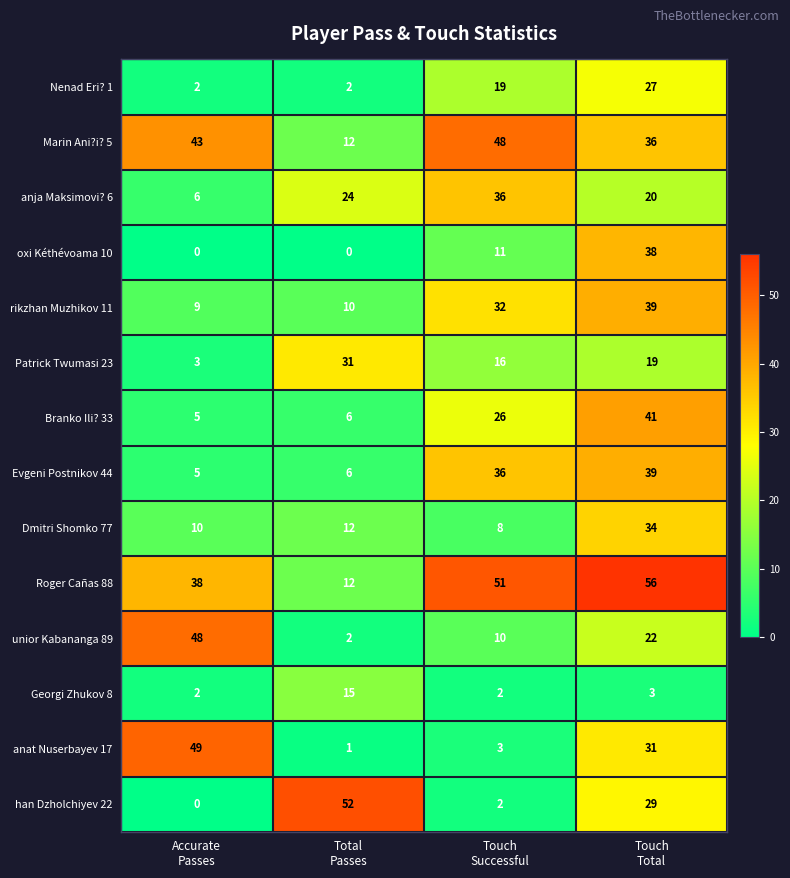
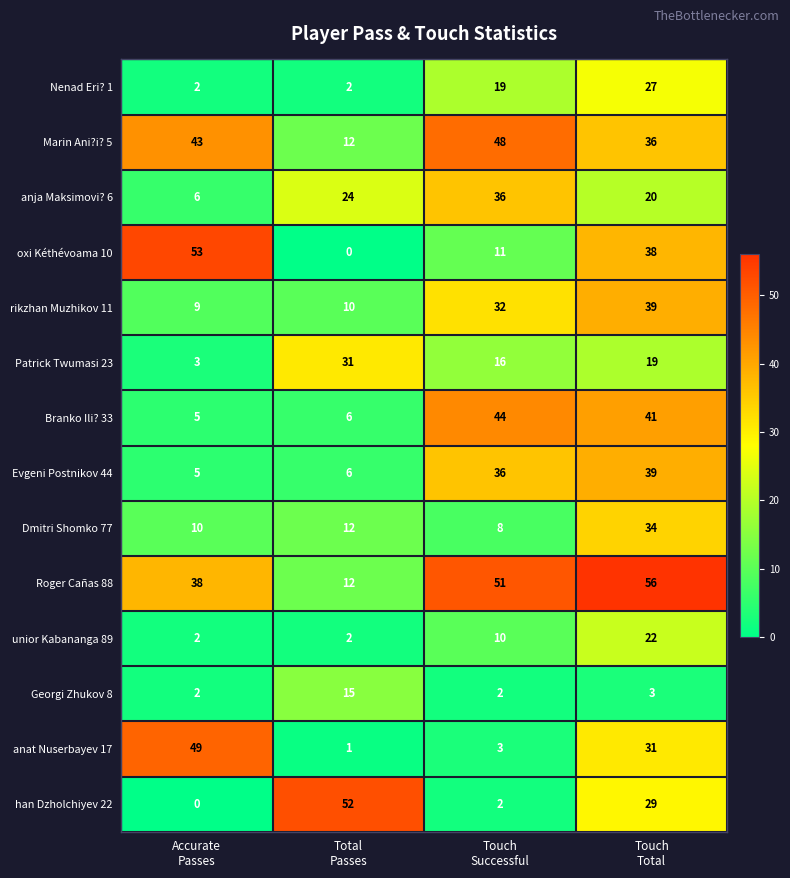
  {
    "Nenad Eri? 1": {
      "Accurate Passes": 2,
      "Total Passes": 2,
      "Touch Successful": 19,
      "Touch Total": 27
    },
    "Marin Ani?i? 5": {
      "Accurate Passes": 43,
      "Total Passes": 12,
      "Touch Successful": 48,
      "Touch Total": 36
    },
    "anja Maksimovi? 6": {
      "Accurate Passes": 6,
      "Total Passes": 24,
      "Touch Successful": 36,
      "Touch Total": 20
    },
    "oxi Kéthévoama 10": {
-     "Accurate Passes": 0,
+     "Accurate Passes": 53,
      "Total Passes": 0,
      "Touch Successful": 11,
      "Touch Total": 38
    },
    "rikzhan Muzhikov 11": {
      "Accurate Passes": 9,
      "Total Passes": 10,
      "Touch Successful": 32,
      "Touch Total": 39
    },
    "Patrick Twumasi 23": {
      "Accurate Passes": 3,
      "Total Passes": 31,
      "Touch Successful": 16,
      "Touch Total": 19
    },
    "Branko Ili? 33": {
      "Accurate Passes": 5,
      "Total Passes": 6,
-     "Touch Successful": 26,
+     "Touch Successful": 44,
      "Touch Total": 41
    },
    "Evgeni Postnikov 44": {
      "Accurate Passes": 5,
      "Total Passes": 6,
      "Touch Successful": 36,
      "Touch Total": 39
    },
    "Dmitri Shomko 77": {
      "Accurate Passes": 10,
      "Total Passes": 12,
      "Touch Successful": 8,
      "Touch Total": 34
    },
    "Roger Cañas 88": {
      "Accurate Passes": 38,
      "Total Passes": 12,
      "Touch Successful": 51,
      "Touch Total": 56
    },
    "unior Kabananga 89": {
-     "Accurate Passes": 48,
+     "Accurate Passes": 2,
      "Total Passes": 2,
      "Touch Successful": 10,
      "Touch Total": 22
    },
    "Georgi Zhukov 8": {
      "Accurate Passes": 2,
      "Total Passes": 15,
      "Touch Successful": 2,
      "Touch Total": 3
    },
    "anat Nuserbayev 17": {
      "Accurate Passes": 49,
      "Total Passes": 1,
      "Touch Successful": 3,
      "Touch Total": 31
    },
    "han Dzholchiyev 22": {
      "Accurate Passes": 0,
      "Total Passes": 52,
      "Touch Successful": 2,
      "Touch Total": 29
    }
  }
